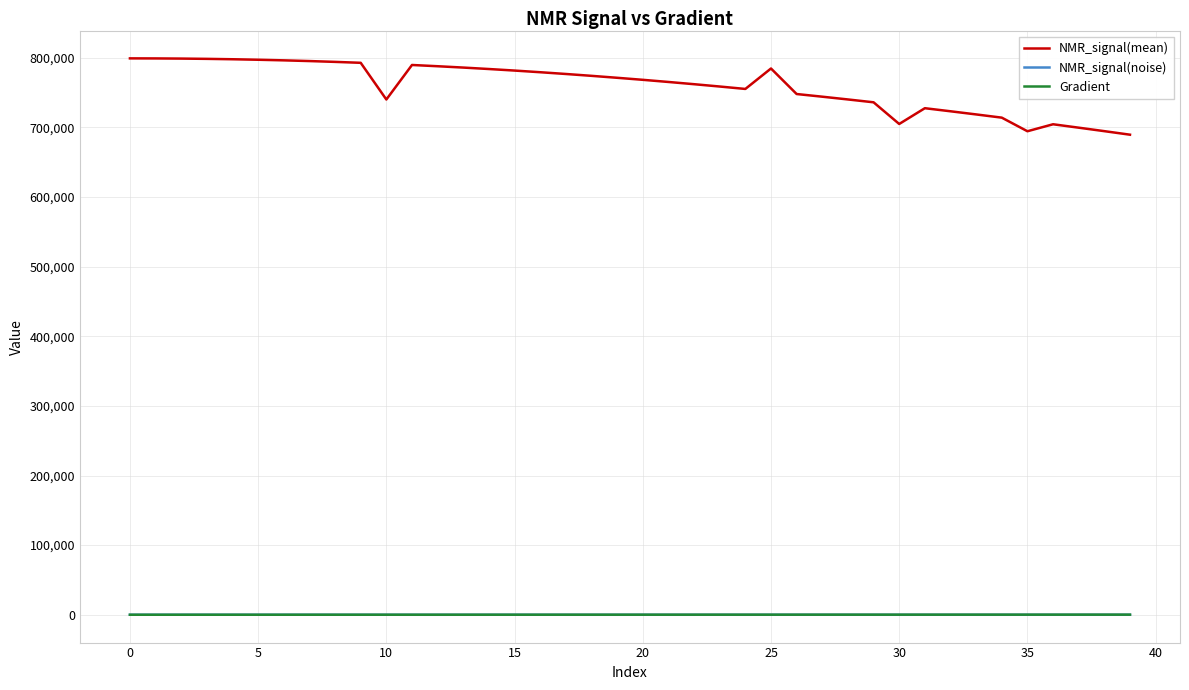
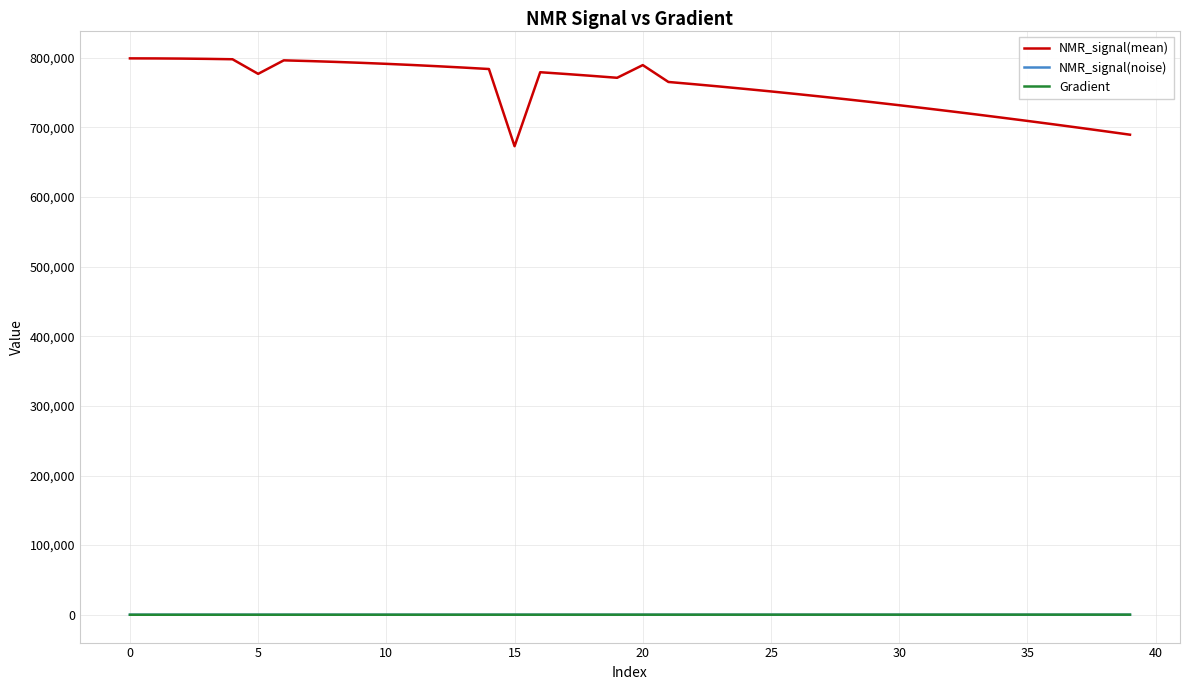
  {
    "NMR_signal(mean)": {
      "0": "800,000",
-     "5": "800,000",
-     "10": "740,000",
-     "15": "780,000",
-     "20": "770,000",
-     "25": "780,000",
-     "30": "700,000",
-     "35": "690,000"
+     "5": "780,000",
+     "10": "790,000",
+     "15": "670,000",
+     "20": "790,000",
+     "25": "750,000",
+     "30": "730,000",
+     "35": "710,000"
    },
    "Gradient": {
      "0": "0",
      "5": "0",
      "10": "0",
      "15": "0",
      "20": "0",
      "25": "0",
      "30": "0",
      "35": "0"
    }
  }
